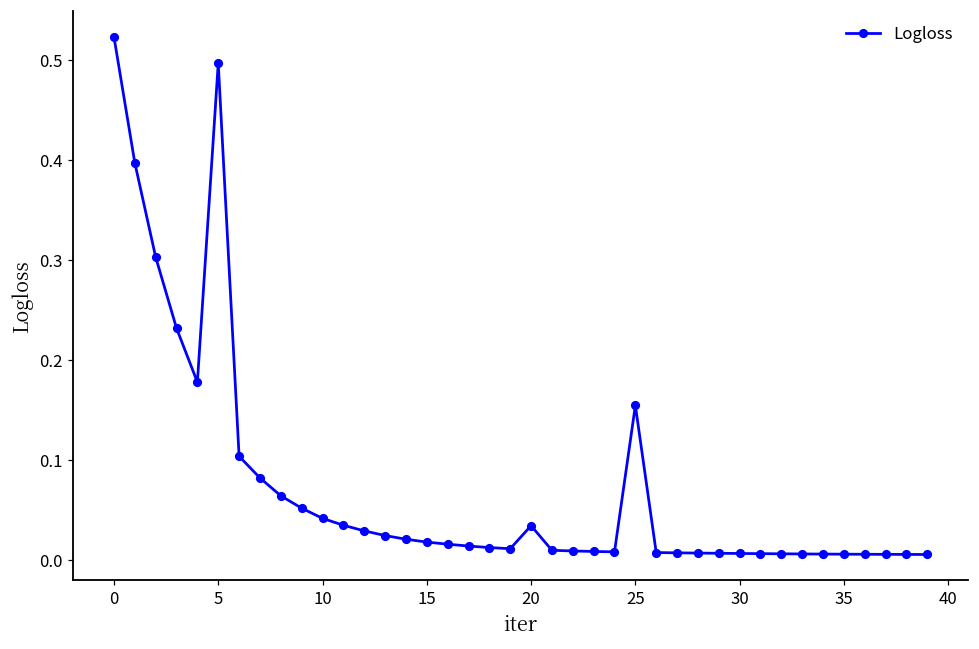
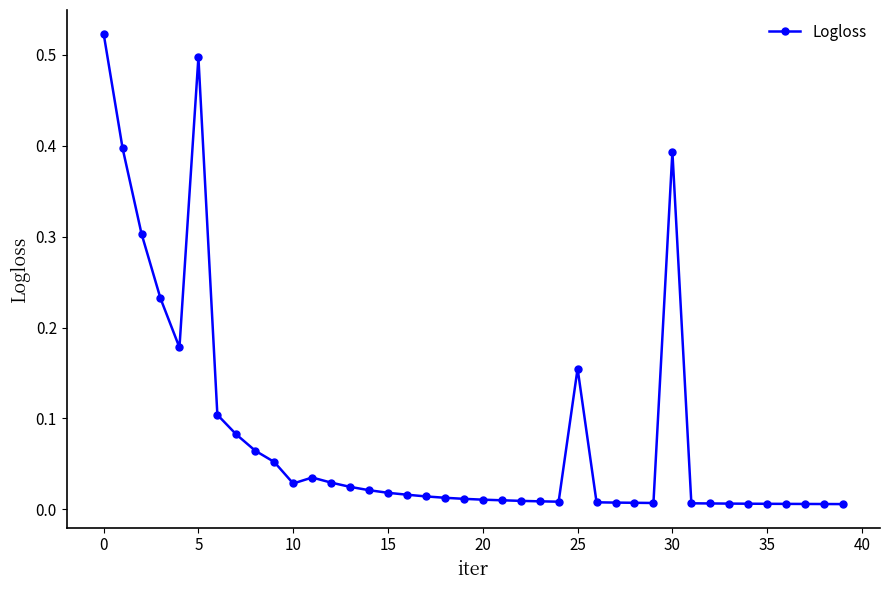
  {
    "0": 0.52,
    "5": 0.50,
-   "10": 0.04,
+   "10": 0.03,
    "15": 0.02,
-   "20": 0.03,
+   "20": 0.01,
    "25": 0.15,
-   "30": 0.01,
+   "30": 0.39,
    "35": 0.01
  }
